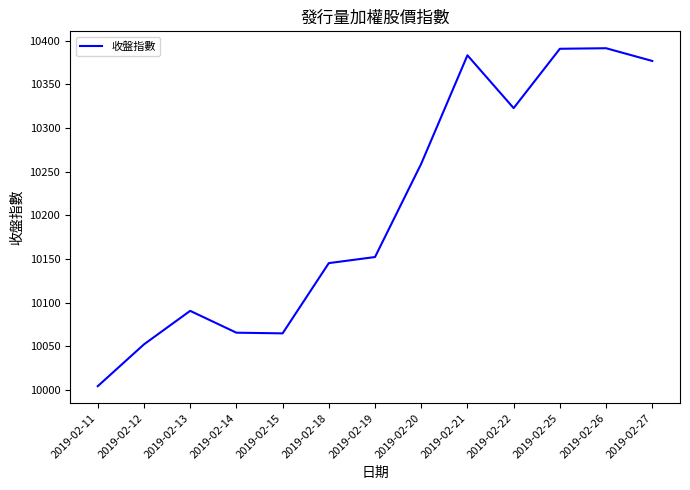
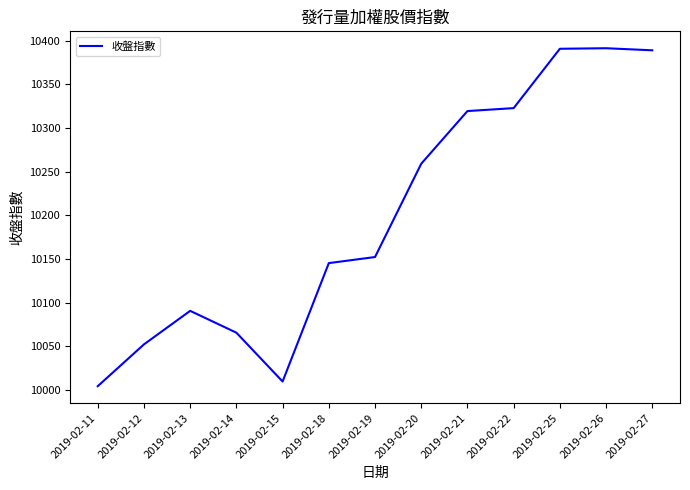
  {
    "2019-02-11": 10000,
    "2019-02-12": 10050,
    "2019-02-13": 10090,
    "2019-02-14": 10070,
-   "2019-02-15": 10060,
+   "2019-02-15": 10010,
    "2019-02-18": 10150,
    "2019-02-19": 10150,
    "2019-02-20": 10260,
-   "2019-02-21": 10380,
+   "2019-02-21": 10320,
    "2019-02-22": 10320,
    "2019-02-25": 10390,
    "2019-02-26": 10390,
-   "2019-02-27": 10380
+   "2019-02-27": 10390
  }
